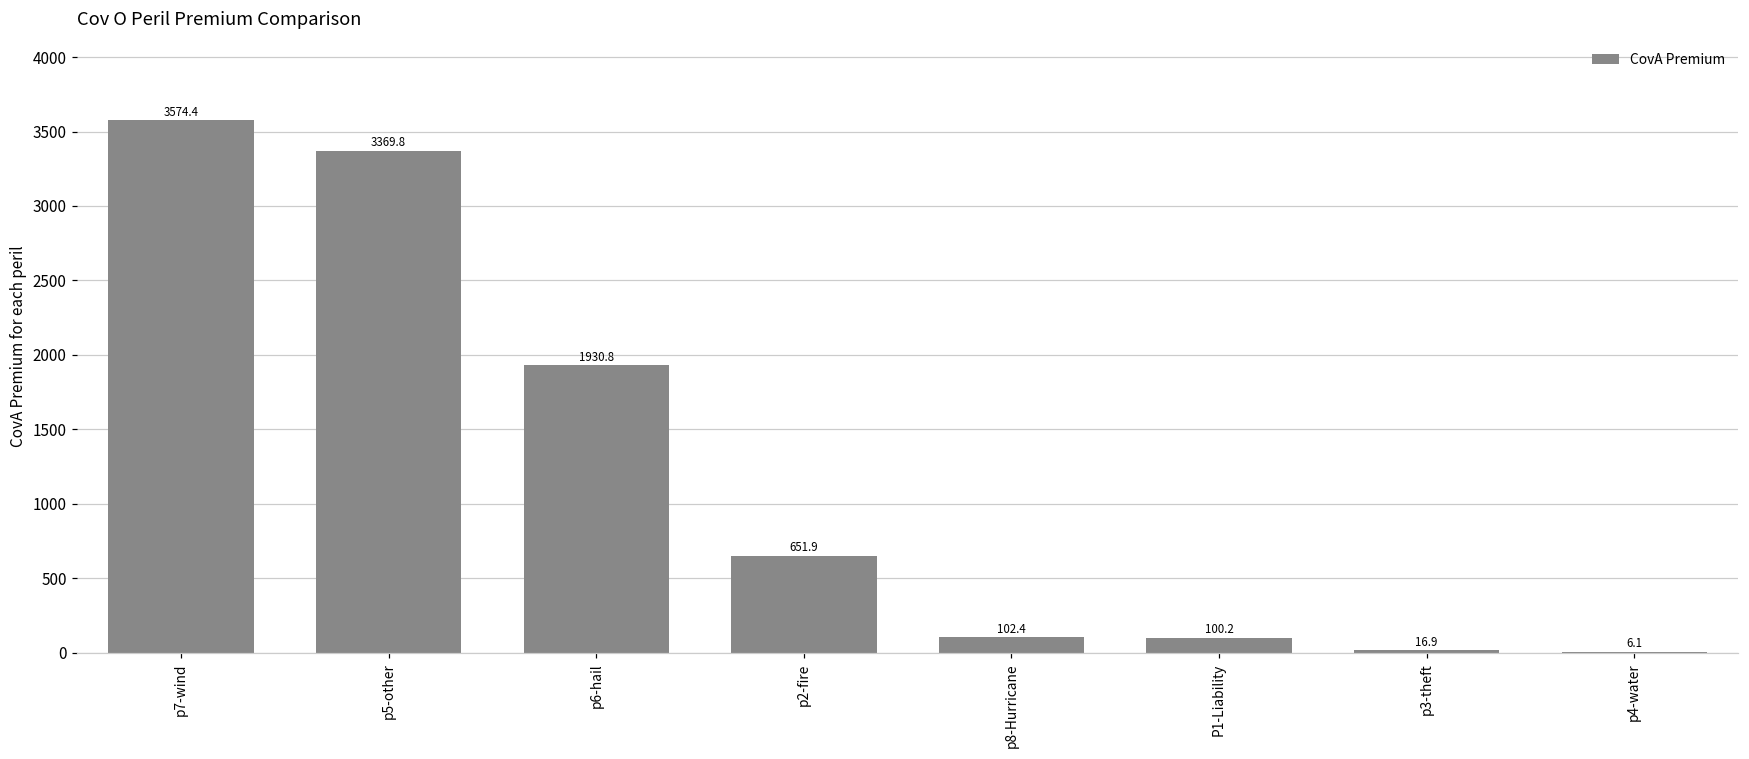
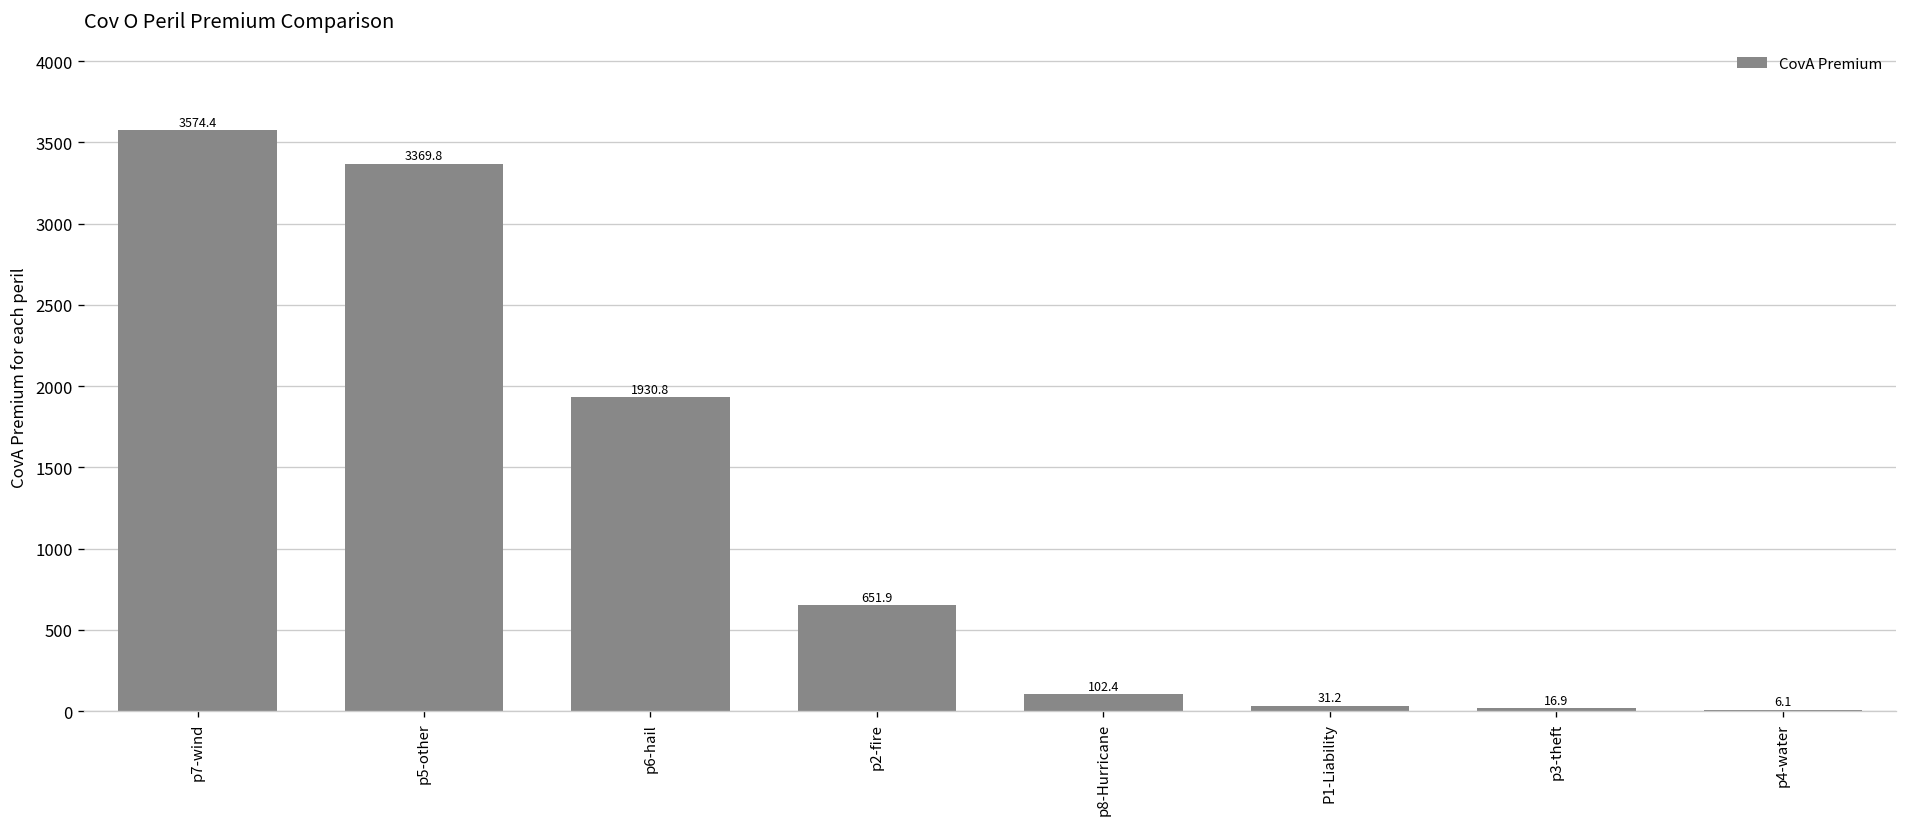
  {
    "p7-wind": 3574.4,
    "p5-other": 3369.8,
    "p6-hail": 1930.8,
    "p2-fire": 651.9,
    "p8-Hurricane": 102.4,
-   "P1-Liability": 100.2,
+   "P1-Liability": 31.2,
    "p3-theft": 16.9,
    "p4-water": 6.1
  }
